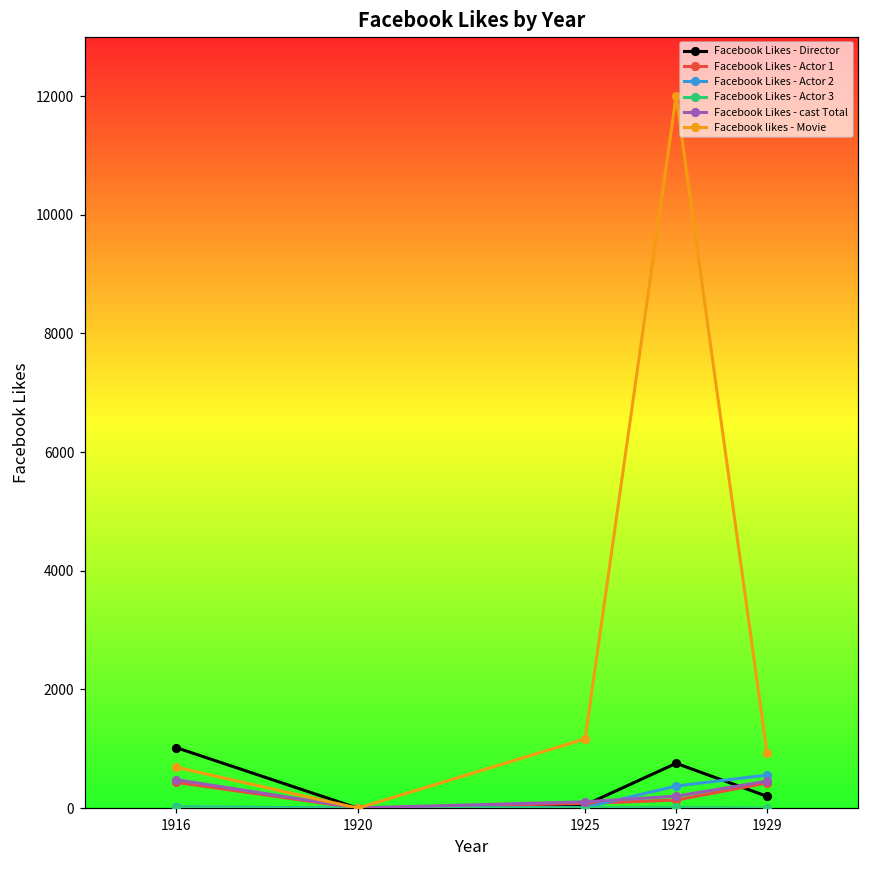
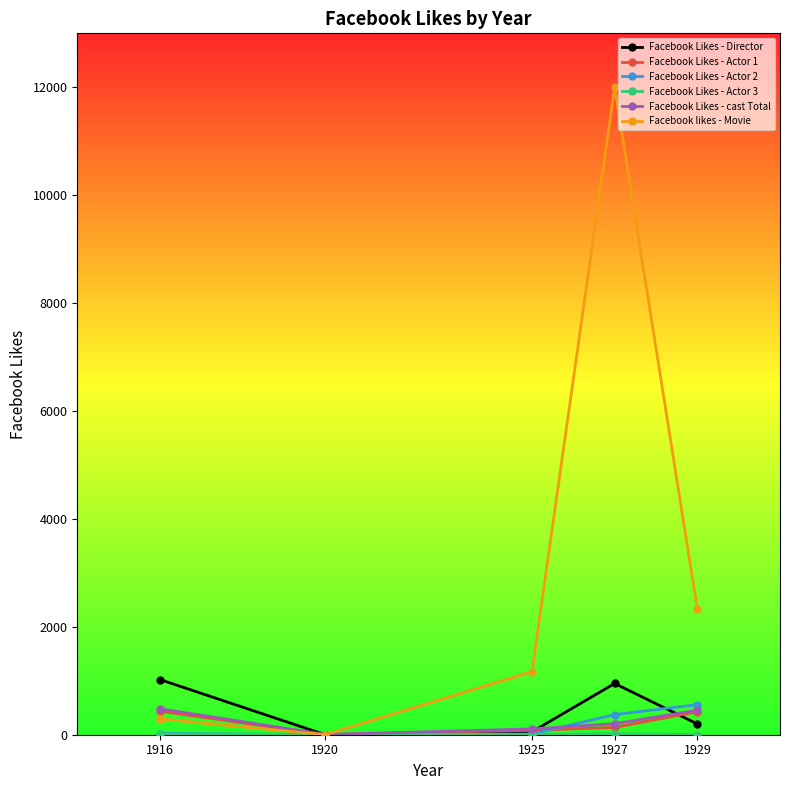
  {
    "Facebook Likes - Director": {
      "1916": 1000,
-     "1927": 800,
+     "1927": 1000,
      "1929": 200
    },
    "Facebook Likes - Actor 1": {
      "1927": 100
    },
    "Facebook Likes - Actor 2": {
      "1927": 400,
      "1929": 600
    },
    "Facebook Likes - Actor 3": {
      "1927": 0,
      "1929": 0
    },
    "Facebook Likes - cast Total": {
      "1927": 200
    },
    "Facebook likes - Movie": {
-     "1916": 700,
+     "1916": 300,
      "1925": 1200,
      "1927": 12000,
-     "1929": 900
+     "1929": 2300
    }
  }
